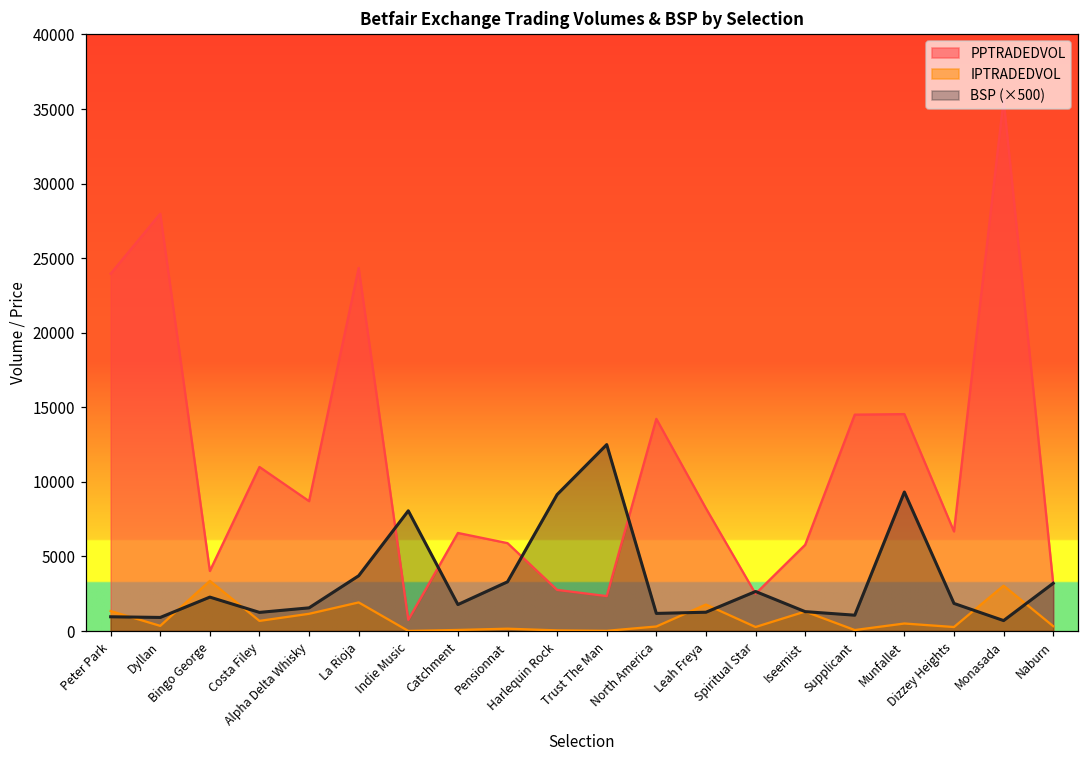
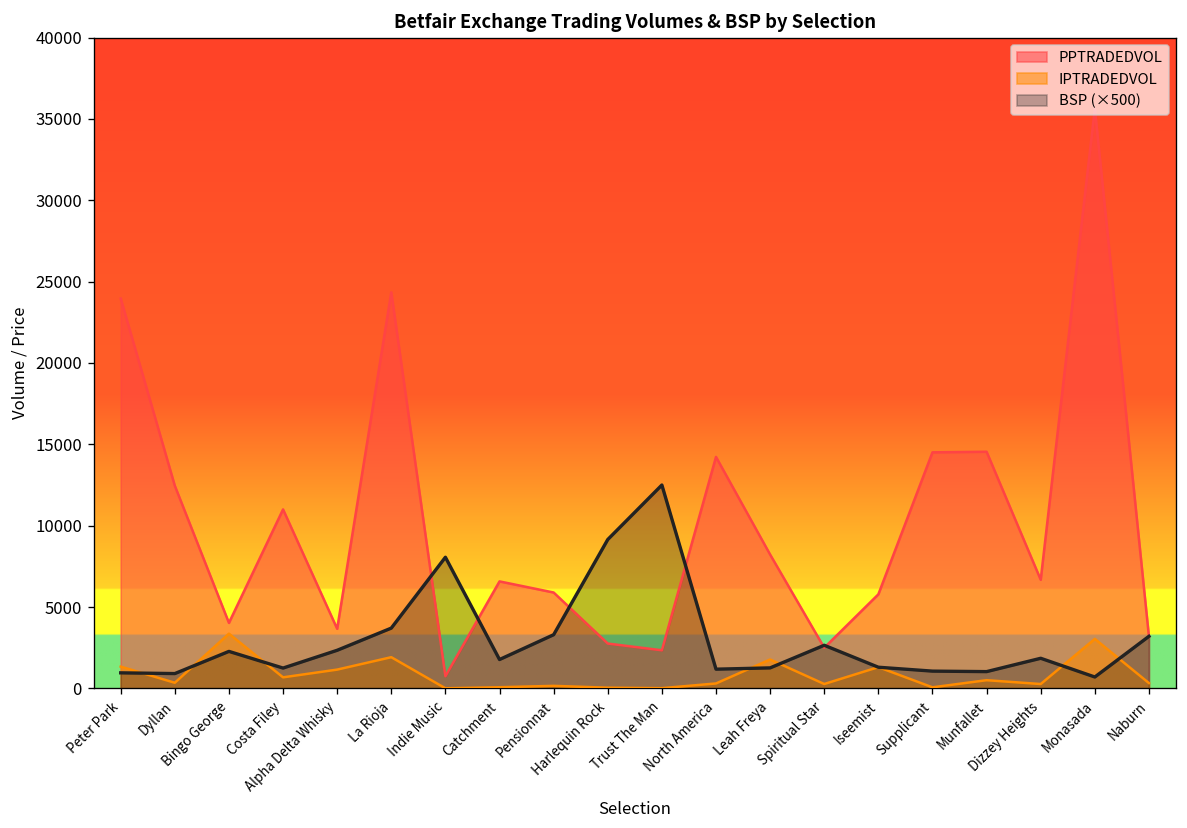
  {
    "PPTRADEDVOL": {
      "Peter Park": 24000,
-     "Dyllan": 28000,
+     "Dyllan": 12500,
      "Bingo George": 4000,
      "Costa Filey": 11000,
-     "Alpha Delta Whisky": 8700,
+     "Alpha Delta Whisky": 3700,
      "La Rioja": 24300,
      "Indie Music": 700,
      "Catchment": 6600,
      "Pensionnat": 5900,
      "Harlequin Rock": 2800,
      "Trust The Man": 2300,
      "North America": 14200,
      "Leah Freya": 8200,
      "Iseemist": 5800,
      "Supplicant": 14500,
      "Munfallet": 14500,
      "Dizzey Heights": 6700
    },
    "IPTRADEDVOL": {
      "Peter Park": 1300,
      "Dyllan": 300,
      "Bingo George": 3400,
      "Costa Filey": 700,
      "Alpha Delta Whisky": 1200,
      "La Rioja": 1900,
      "Indie Music": 0,
      "Catchment": 100,
      "Pensionnat": 200,
      "Harlequin Rock": 0,
      "Trust The Man": 0,
      "North America": 300,
      "Leah Freya": 1800,
      "Spiritual Star": 300,
      "Supplicant": 100,
      "Munfallet": 500,
      "Dizzey Heights": 300,
      "Monasada": 3000,
      "Naburn": 300
    },
    "BSP (×500)": {
      "Peter Park": 1000,
      "Dyllan": 900,
      "Bingo George": 2300,
      "Costa Filey": 1200,
-     "Alpha Delta Whisky": 1600,
+     "Alpha Delta Whisky": 2300,
      "La Rioja": 3700,
      "Indie Music": 8100,
      "Catchment": 1800,
      "Pensionnat": 3300,
      "Harlequin Rock": 9200,
      "Trust The Man": 12500,
      "North America": 1200,
      "Leah Freya": 1300,
      "Supplicant": 1100,
-     "Munfallet": 9300,
+     "Munfallet": 1000,
      "Dizzey Heights": 1900,
      "Monasada": 700
    }
  }
